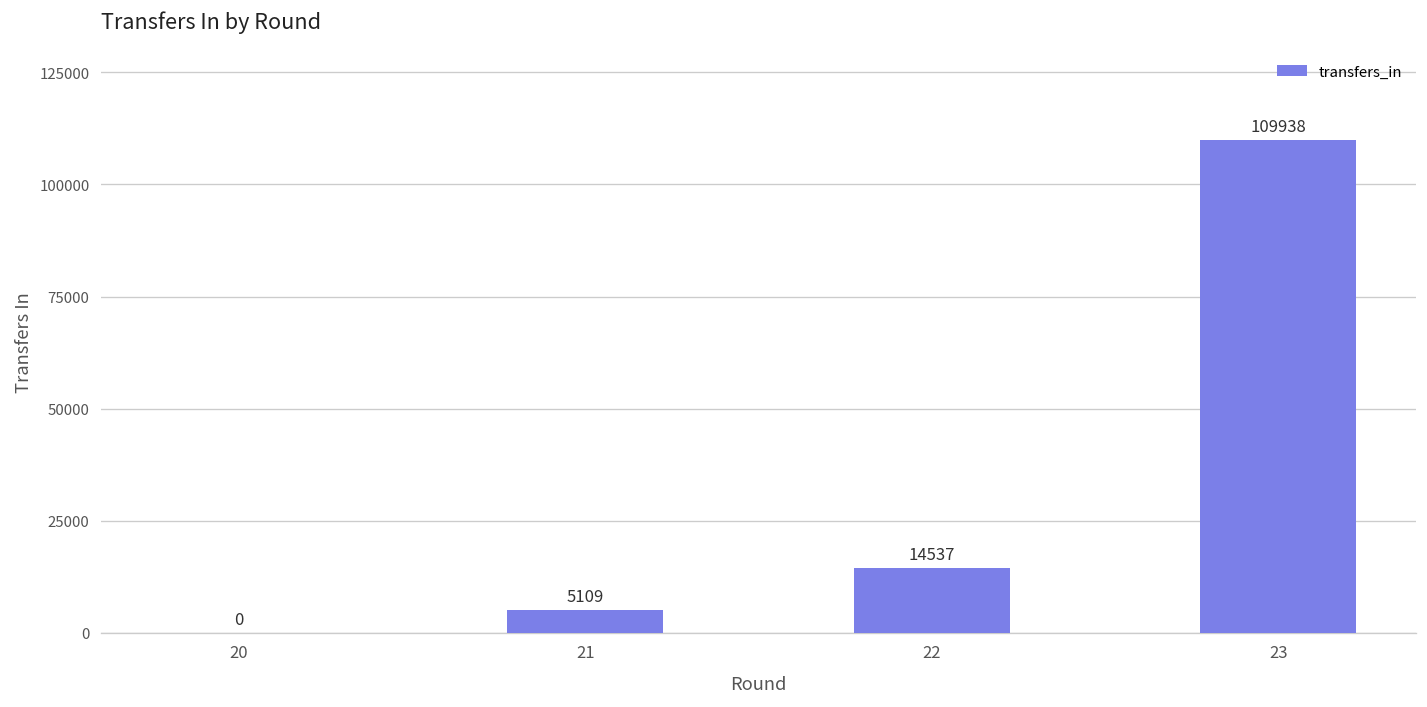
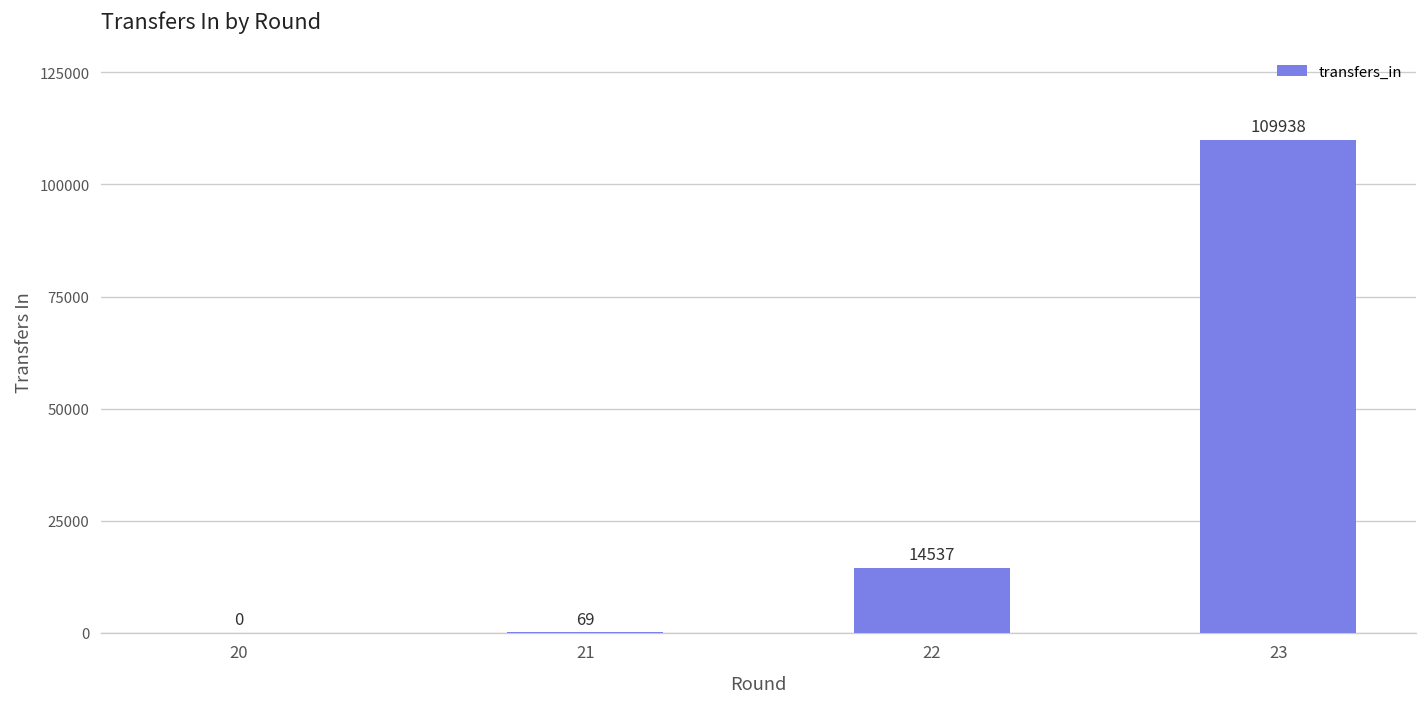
  {
    "20": 0,
-   "21": 5109,
+   "21": 69,
    "22": 14537,
    "23": 109938
  }
